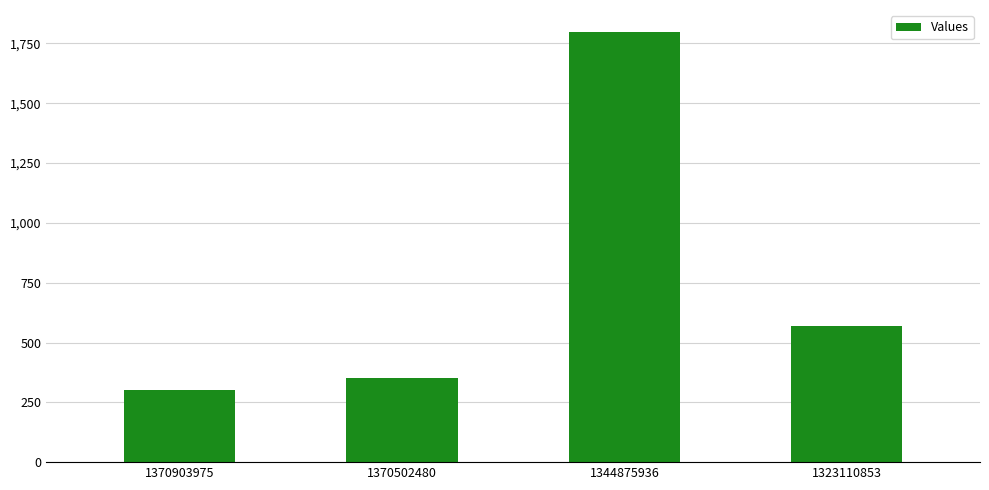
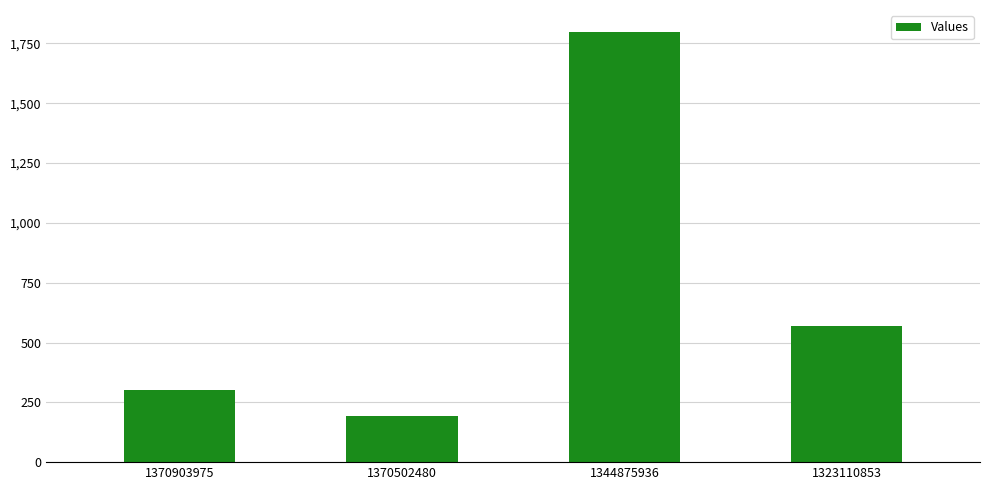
  {
    "1370903975": "300",
-   "1370502480": "350",
+   "1370502480": "190",
    "1344875936": "1,800",
    "1323110853": "570"
  }
